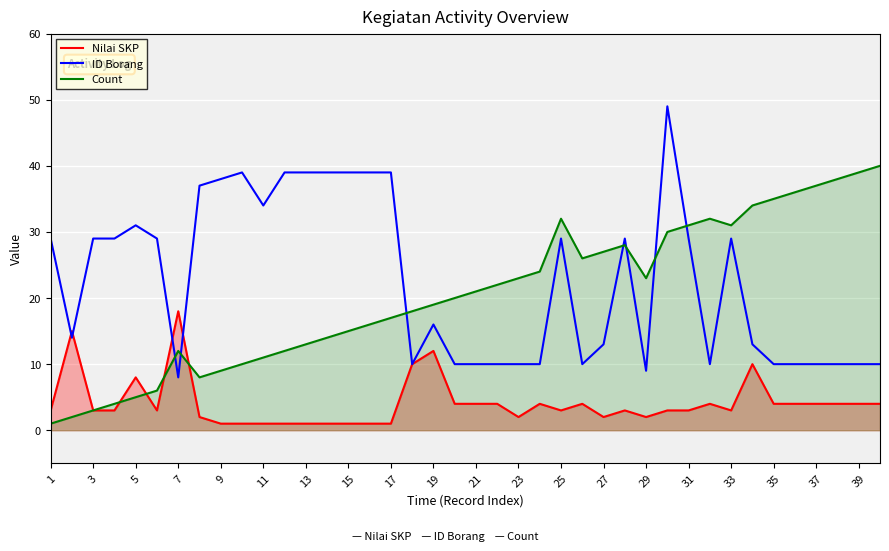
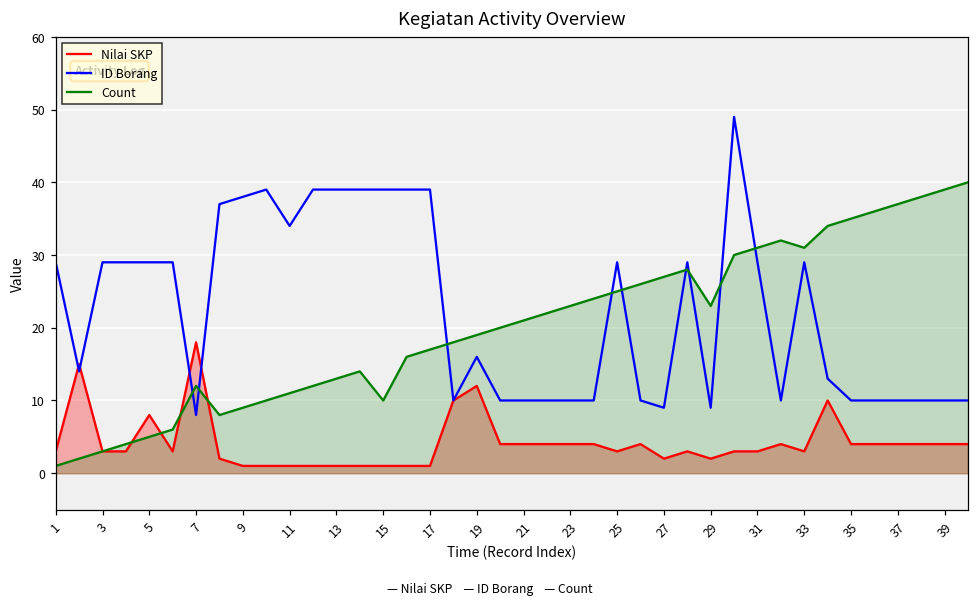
  {
    "Nilai SKP": {
      "1": 3,
      "5": 8,
      "7": 18,
      "9": 1,
      "11": 1,
      "13": 1,
      "15": 1,
      "17": 1,
      "19": 12,
      "21": 4,
-     "23": 2,
+     "23": 4,
      "25": 3,
      "27": 2,
      "29": 2,
      "31": 3,
      "33": 3,
      "35": 4,
      "37": 4,
      "39": 4
    },
    "ID Borang": {
      "1": 29,
      "3": 29,
-     "5": 31,
+     "5": 29,
      "7": 8,
      "9": 38,
      "11": 34,
      "13": 39,
      "15": 39,
      "17": 39,
      "19": 16,
      "21": 10,
      "23": 10,
      "25": 29,
-     "27": 13,
+     "27": 9,
      "29": 9,
      "31": 29,
      "33": 29,
      "35": 10,
      "37": 10,
      "39": 10
    },
    "Count": {
      "1": 1,
      "5": 5,
      "7": 12,
      "9": 9,
      "11": 11,
      "13": 13,
-     "15": 15,
+     "15": 10,
      "17": 17,
      "19": 19,
      "21": 21,
      "23": 23,
-     "25": 32,
+     "25": 25,
      "27": 27,
      "29": 23,
      "31": 31,
      "33": 31,
      "35": 35,
      "37": 37,
      "39": 39
    }
  }
